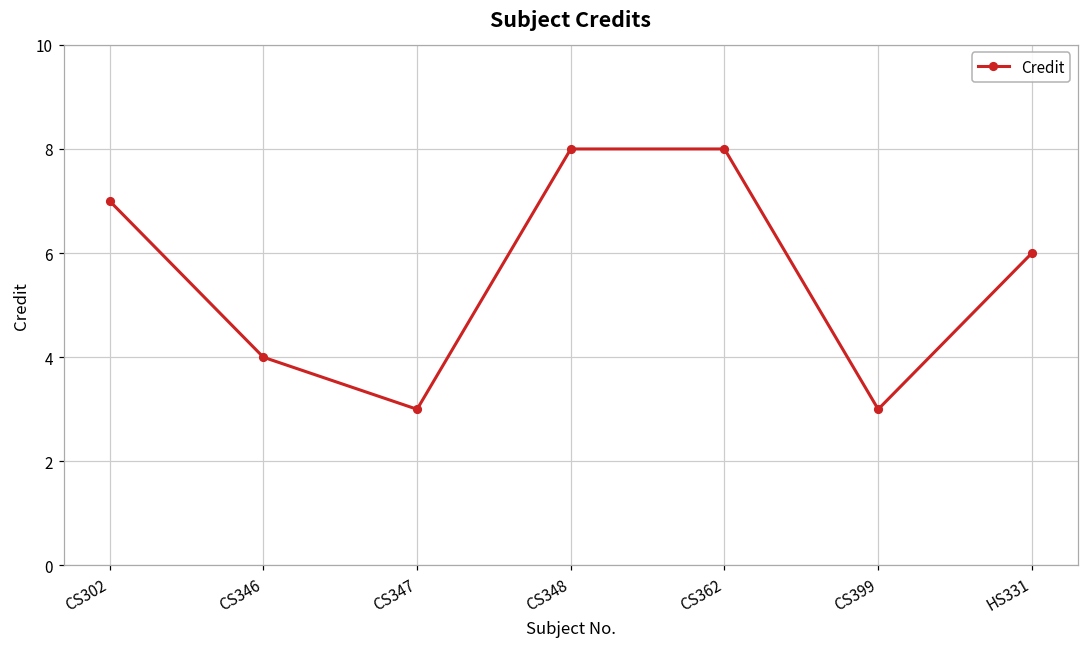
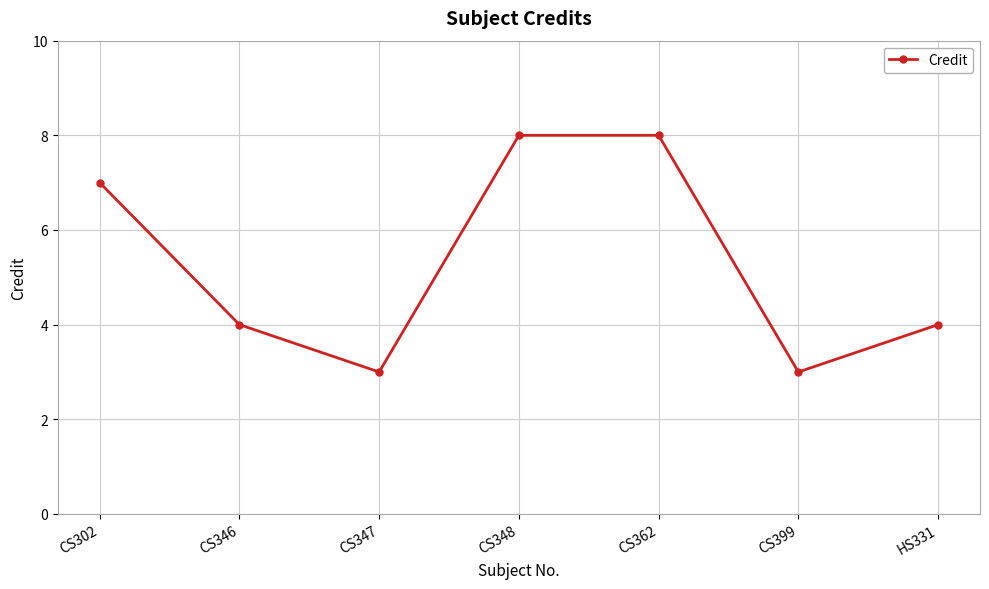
  {
    "CS302": 7,
    "CS346": 4,
    "CS347": 3,
    "CS348": 8,
    "CS362": 8,
    "CS399": 3,
-   "HS331": 6
+   "HS331": 4
  }
